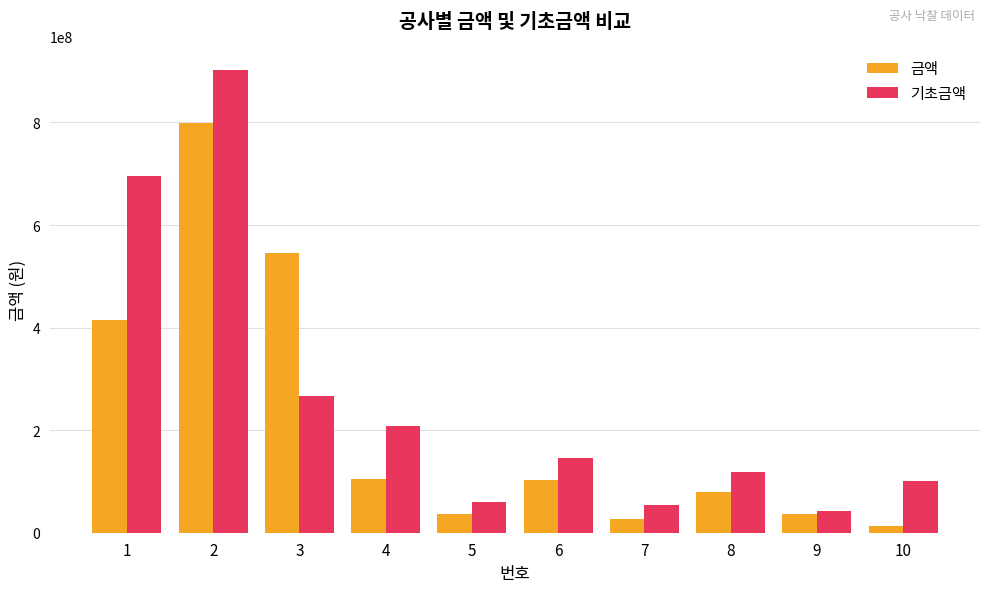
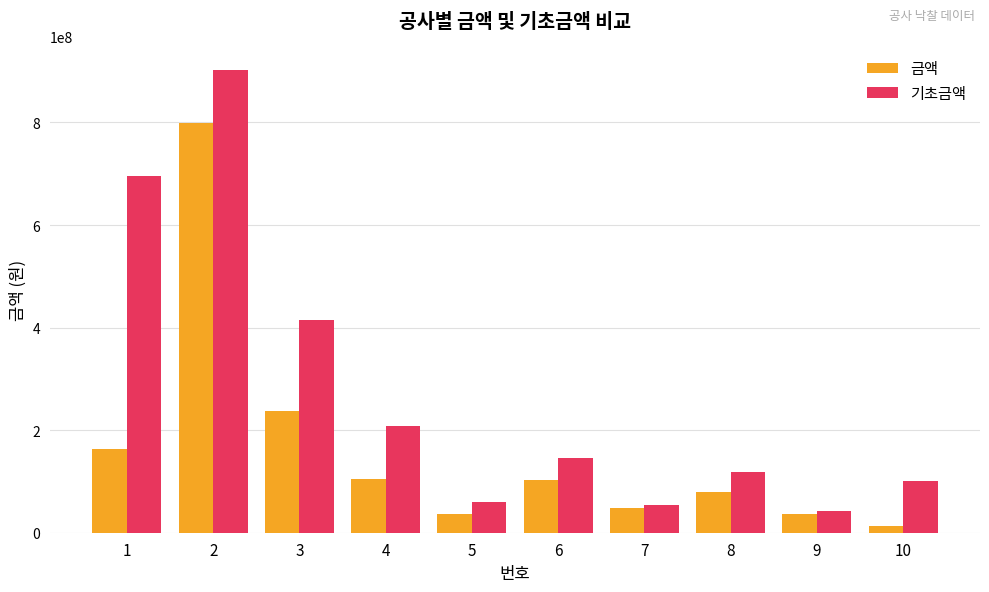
  {
    "금액": {
-     "1": 420000000,
+     "1": 160000000,
      "2": 800000000,
-     "3": 550000000,
+     "3": 240000000,
      "4": 100000000,
      "5": 40000000,
      "6": 100000000,
-     "7": 30000000,
+     "7": 50000000,
      "8": 80000000,
      "9": 40000000,
      "10": 10000000
    },
    "기초금액": {
      "1": 700000000,
      "2": 900000000,
-     "3": 270000000,
+     "3": 420000000,
      "4": 210000000,
      "5": 60000000,
      "6": 150000000,
      "7": 50000000,
      "8": 120000000,
      "9": 40000000,
      "10": 100000000
    }
  }
